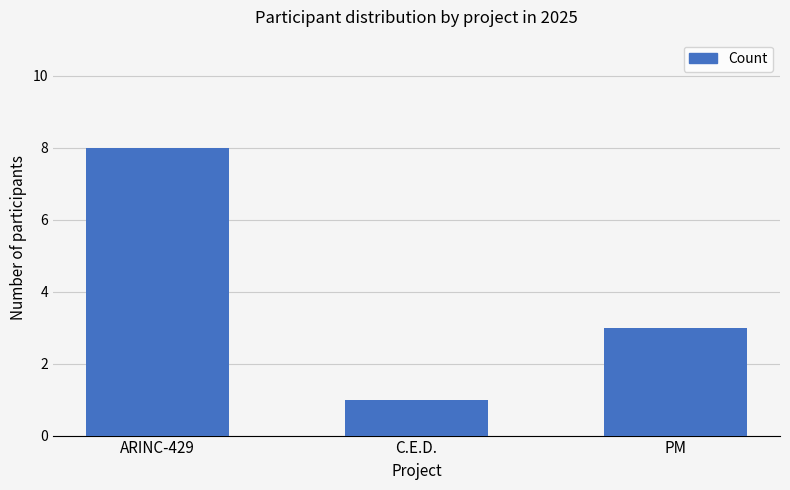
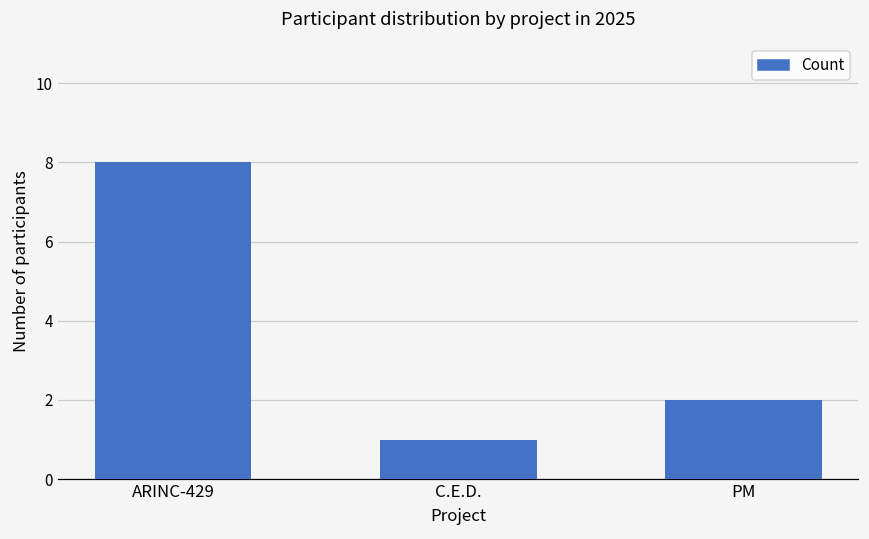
  {
    "ARINC-429": 8,
    "C.E.D.": 1,
-   "PM": 3
+   "PM": 2
  }
